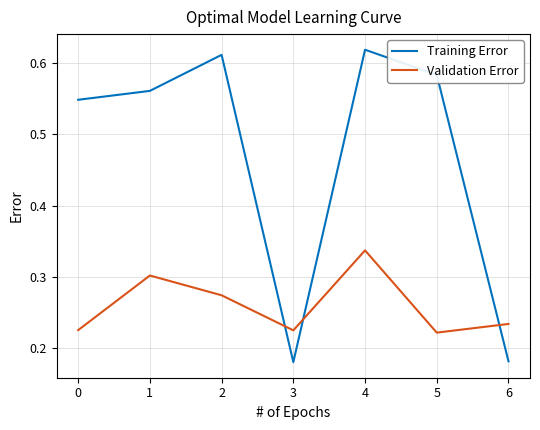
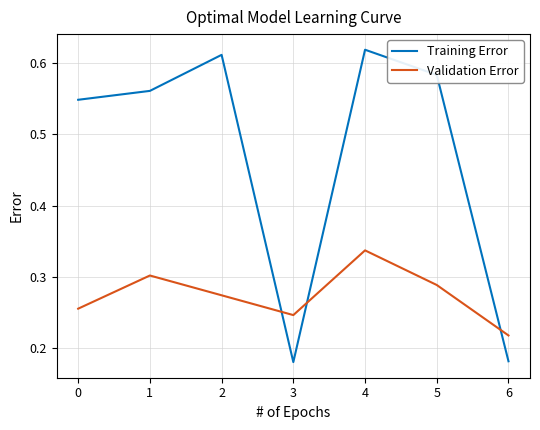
  {
    "Training Error": {
      "0": 0.55,
      "1": 0.56,
      "2": 0.61,
      "3": 0.18,
      "4": 0.62,
      "6": 0.18
    },
    "Validation Error": {
-     "0": 0.23,
+     "0": 0.26,
      "1": 0.30,
      "2": 0.27,
-     "3": 0.23,
+     "3": 0.25,
      "4": 0.34,
-     "5": 0.22,
-     "6": 0.23
+     "5": 0.29,
+     "6": 0.22
    }
  }
